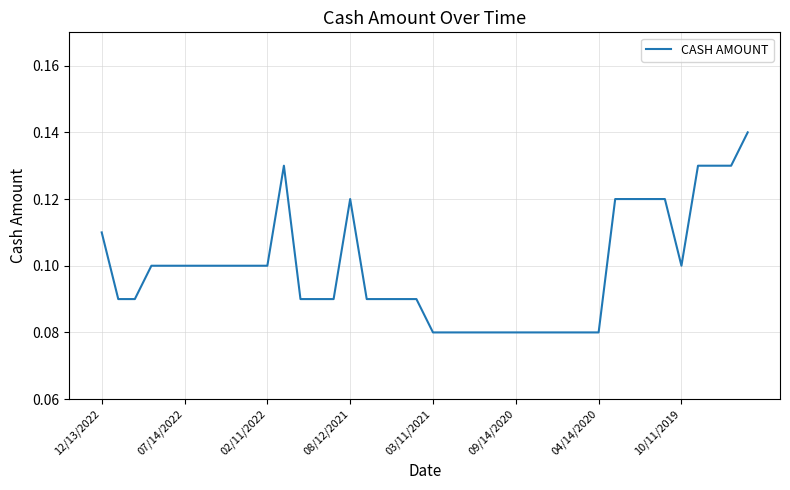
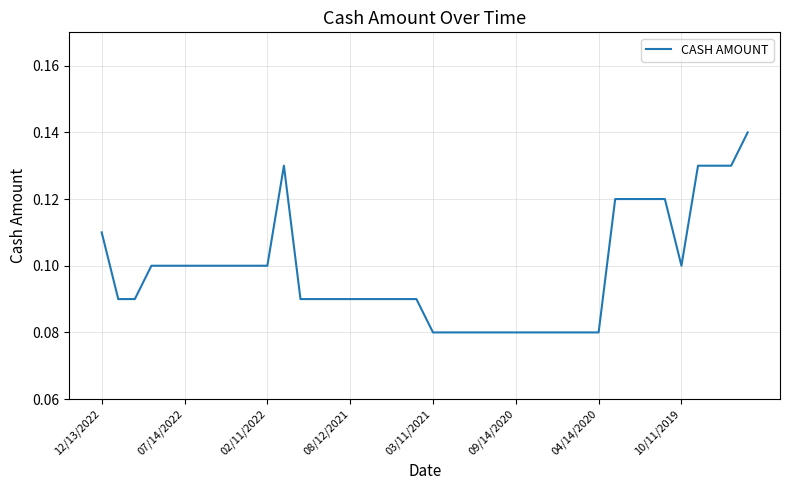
  {
    "12/13/2022": 0.11,
    "07/14/2022": 0.10,
    "02/11/2022": 0.10,
-   "08/12/2021": 0.12,
+   "08/12/2021": 0.09,
    "03/11/2021": 0.08,
    "09/14/2020": 0.08,
    "04/14/2020": 0.08,
    "10/11/2019": 0.10
  }
